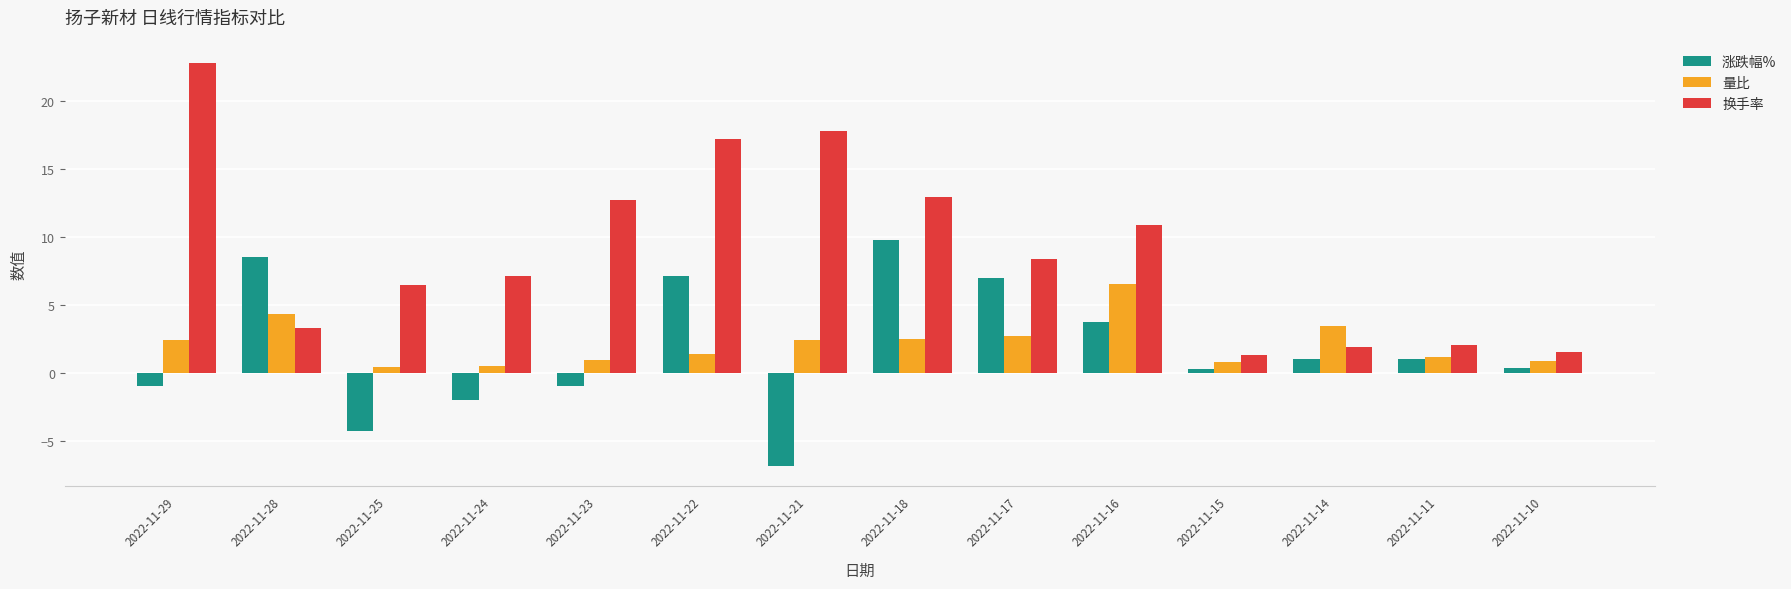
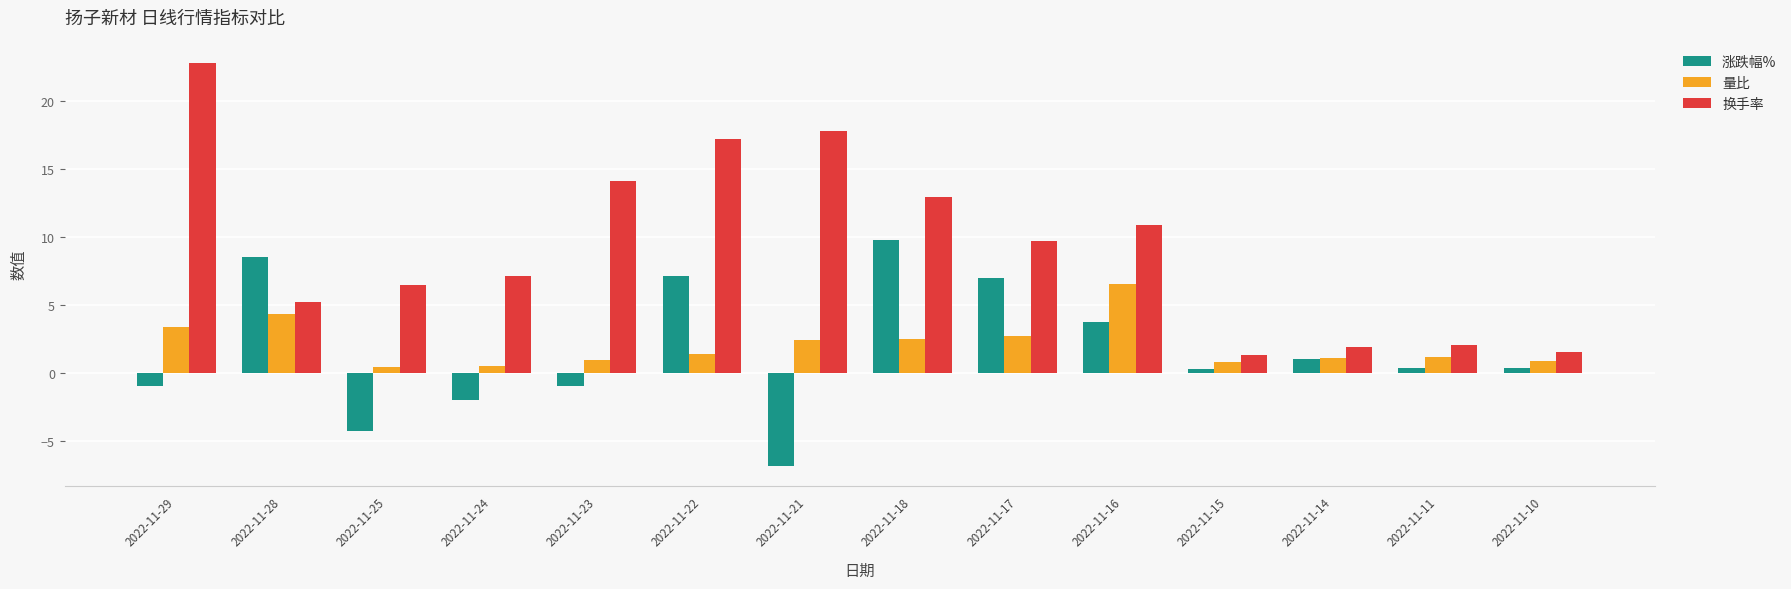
  {
    "涨跌幅%": {
      "2022-11-29": -0.9,
      "2022-11-28": 8.5,
      "2022-11-25": -4.3,
      "2022-11-24": -1.9,
      "2022-11-23": -1.0,
      "2022-11-22": 7.2,
      "2022-11-21": -6.8,
      "2022-11-18": 9.8,
      "2022-11-17": 7.0,
      "2022-11-16": 3.8,
      "2022-11-15": 0.3,
      "2022-11-14": 1.1,
-     "2022-11-11": 1.1,
+     "2022-11-11": 0.4,
      "2022-11-10": 0.4
    },
    "量比": {
-     "2022-11-29": 2.4,
+     "2022-11-29": 3.4,
      "2022-11-28": 4.3,
      "2022-11-25": 0.5,
      "2022-11-24": 0.5,
      "2022-11-23": 1.0,
      "2022-11-22": 1.5,
      "2022-11-21": 2.4,
      "2022-11-18": 2.5,
      "2022-11-17": 2.7,
      "2022-11-16": 6.5,
      "2022-11-15": 0.8,
-     "2022-11-14": 3.5,
+     "2022-11-14": 1.1,
      "2022-11-11": 1.2,
      "2022-11-10": 0.9
    },
    "换手率": {
      "2022-11-29": 22.9,
-     "2022-11-28": 3.3,
+     "2022-11-28": 5.3,
      "2022-11-25": 6.5,
      "2022-11-24": 7.1,
-     "2022-11-23": 12.8,
+     "2022-11-23": 14.2,
      "2022-11-22": 17.2,
      "2022-11-21": 17.8,
      "2022-11-18": 13.0,
-     "2022-11-17": 8.4,
+     "2022-11-17": 9.7,
      "2022-11-16": 10.9,
      "2022-11-15": 1.4,
      "2022-11-14": 2.0,
      "2022-11-11": 2.1,
      "2022-11-10": 1.6
    }
  }
